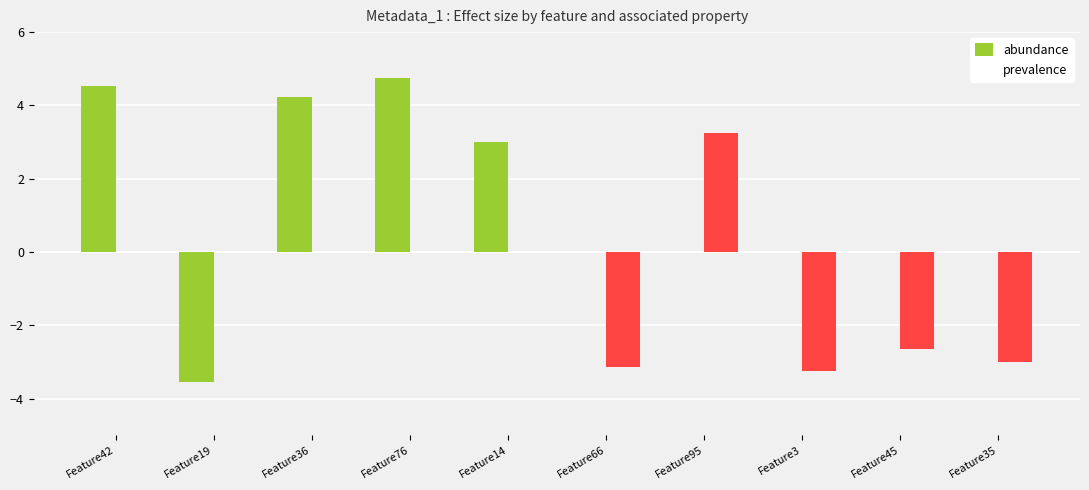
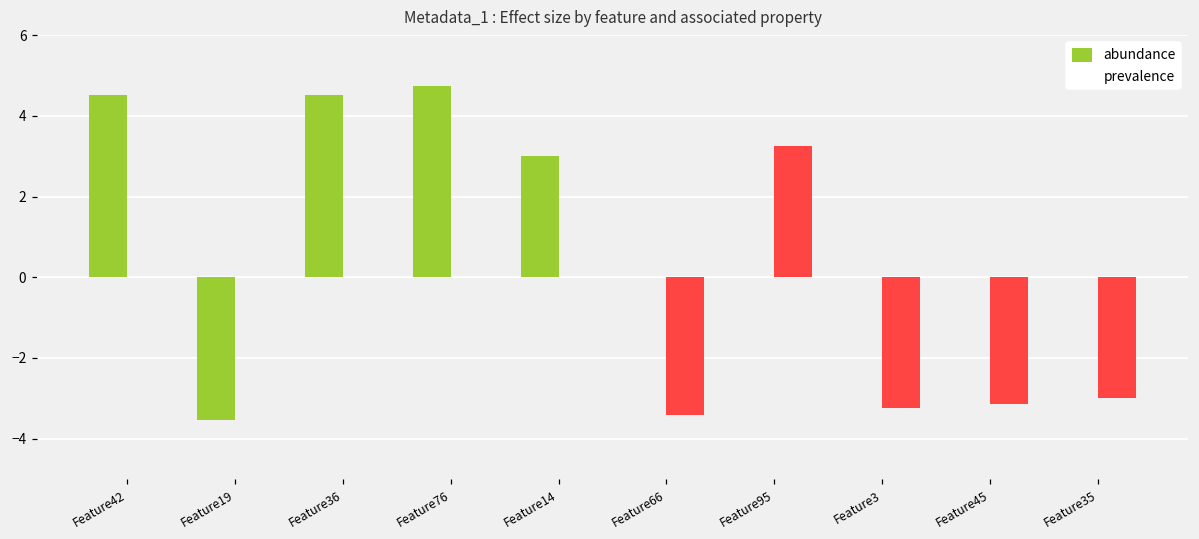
  {
    "abundance": {
      "Feature42": 4.5,
      "Feature19": -3.6,
-     "Feature36": 4.2,
+     "Feature36": 4.5,
      "Feature76": 4.8,
      "Feature14": 3.0,
      "Feature66": 0.0,
      "Feature95": 0.0,
      "Feature3": 0.0,
      "Feature45": 0.0,
      "Feature35": 0.0
    },
    "prevalence": {
      "Feature42": 0.0,
      "Feature19": 0.0,
      "Feature36": 0.0,
      "Feature76": 0.0,
      "Feature14": 0.0,
-     "Feature66": -3.1,
+     "Feature66": -3.4,
      "Feature95": 3.3,
      "Feature3": -3.2,
-     "Feature45": -2.6,
+     "Feature45": -3.2,
      "Feature35": -3.0
    }
  }
